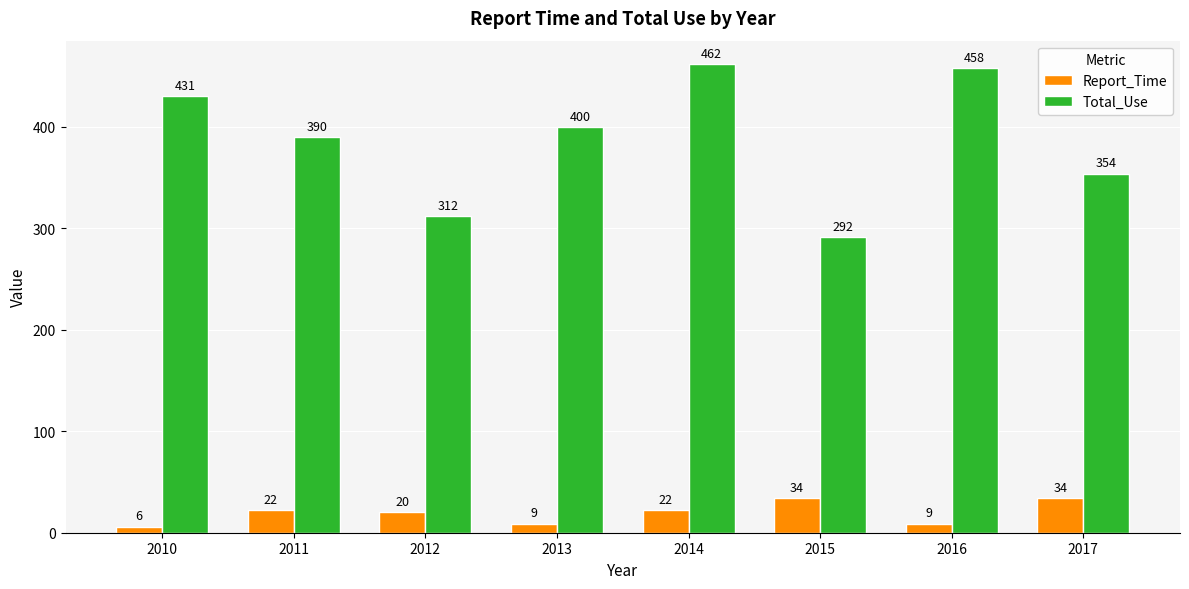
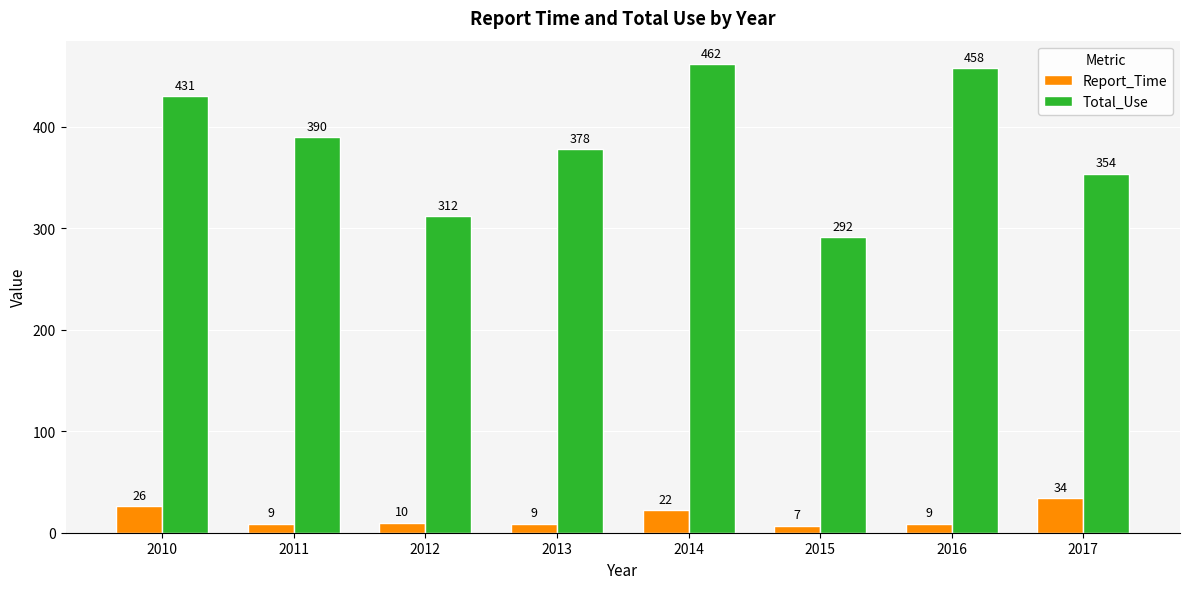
  {
    "Report_Time": {
-     "2010": 6,
-     "2011": 22,
-     "2012": 20,
+     "2010": 26,
+     "2011": 9,
+     "2012": 10,
      "2013": 9,
      "2014": 22,
-     "2015": 34,
+     "2015": 7,
      "2016": 9,
      "2017": 34
    },
    "Total_Use": {
      "2010": 431,
      "2011": 390,
      "2012": 312,
-     "2013": 400,
+     "2013": 378,
      "2014": 462,
      "2015": 292,
      "2016": 458,
      "2017": 354
    }
  }
